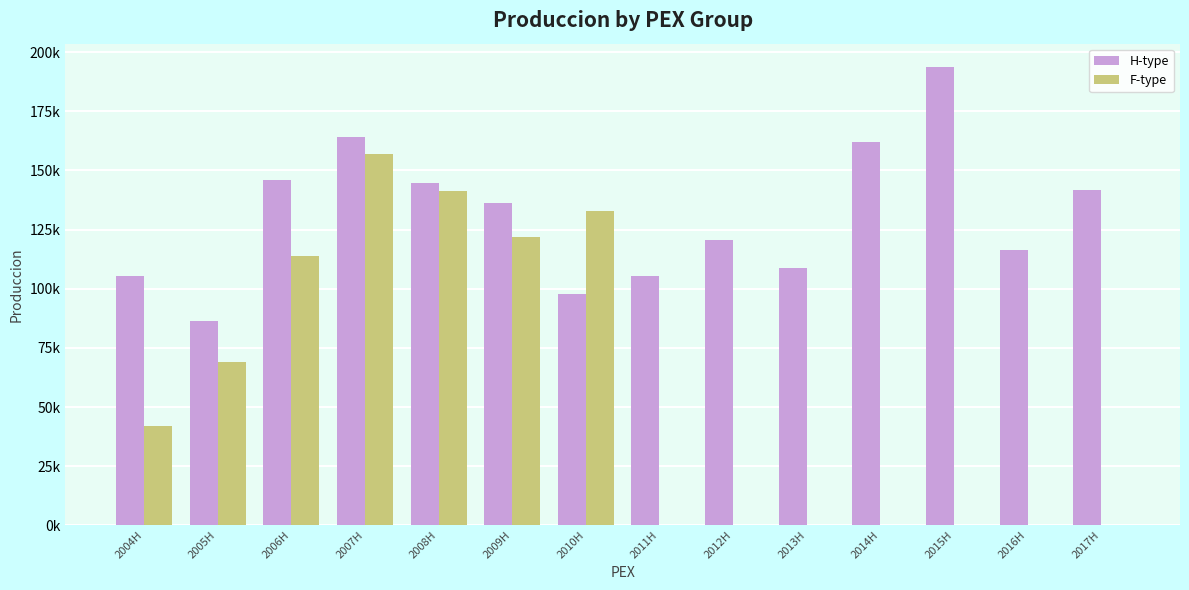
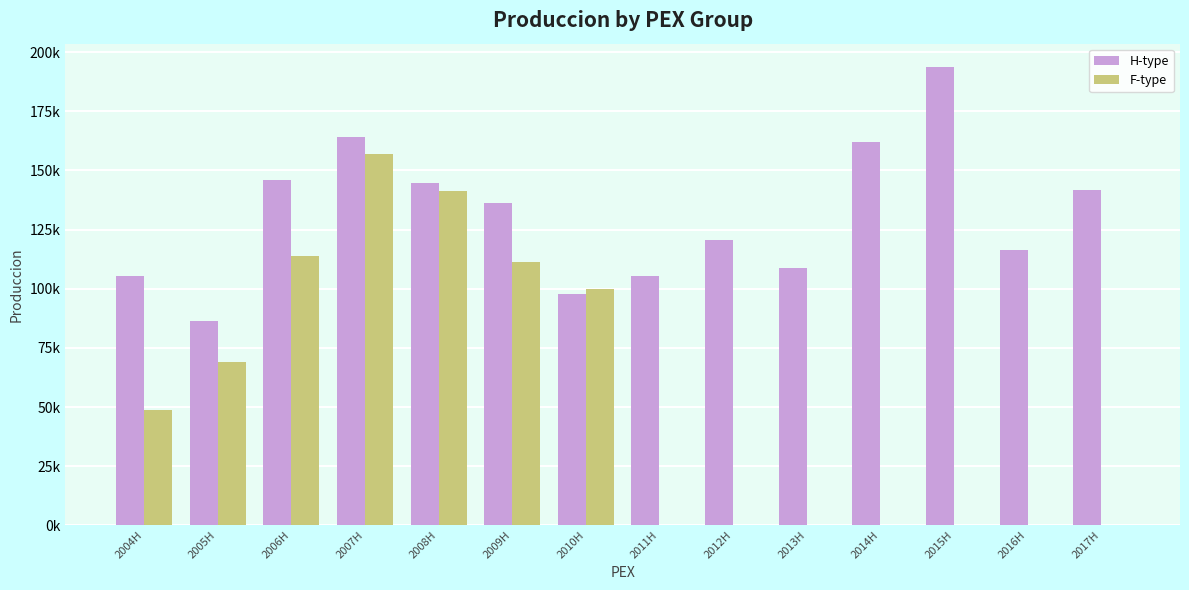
  {
    "H-type": {
      "2004H": 106000,
      "2005H": 86000,
      "2006H": 146000,
      "2007H": 164000,
      "2008H": 145000,
      "2009H": 136000,
      "2010H": 98000,
      "2011H": 106000,
      "2012H": 121000,
      "2013H": 109000,
      "2014H": 162000,
      "2015H": 194000,
      "2016H": 116000,
      "2017H": 142000
    },
    "F-type": {
-     "2004H": 42000,
+     "2004H": 49000,
      "2005H": 69000,
      "2006H": 114000,
      "2007H": 157000,
      "2008H": 141000,
-     "2009H": 122000,
-     "2010H": 133000,
+     "2009H": 111000,
+     "2010H": 100000,
      "2011H": 0,
      "2012H": 0,
      "2013H": 0,
      "2014H": 0,
      "2015H": 0,
      "2016H": 0,
      "2017H": 0
    }
  }
